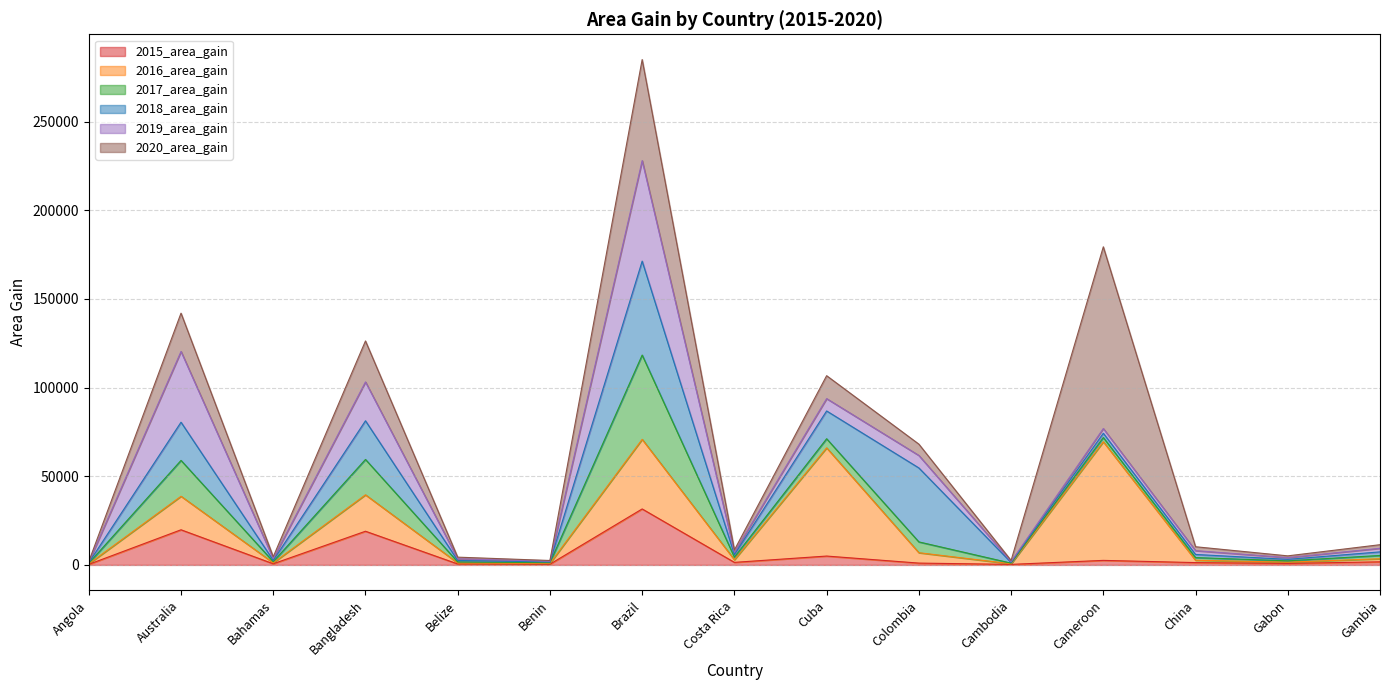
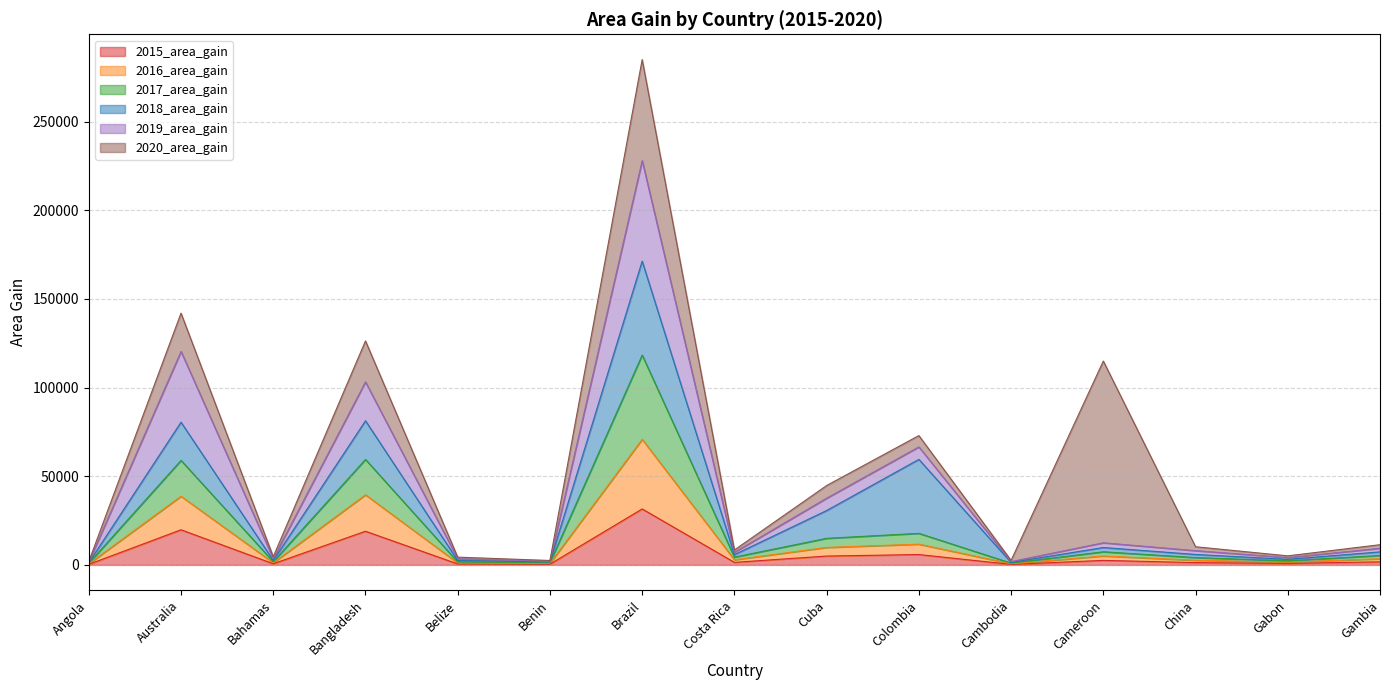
  {
    "2015_area_gain": {
      "Australia": 20000,
      "Bangladesh": 19000,
      "Brazil": 32000,
      "Costa Rica": 1000,
      "Cuba": 5000,
-     "Colombia": 1000,
+     "Colombia": 6000,
      "Cameroon": 3000,
      "Gambia": 2000
    },
    "2016_area_gain": {
      "Australia": 19000,
      "Bangladesh": 21000,
      "Brazil": 39000,
      "Costa Rica": 1000,
-     "Cuba": 61000,
+     "Cuba": 5000,
      "Colombia": 6000,
-     "Cameroon": 67000,
+     "Cameroon": 2000,
      "Gambia": 2000
    },
    "2017_area_gain": {
      "Australia": 20000,
      "Bangladesh": 20000,
      "Brazil": 48000,
      "Cuba": 5000,
      "Colombia": 6000,
      "Cameroon": 2000,
      "China": 2000,
      "Gambia": 2000
    },
    "2018_area_gain": {
      "Australia": 22000,
      "Bangladesh": 22000,
      "Brazil": 53000,
      "Cuba": 16000,
      "Colombia": 42000,
      "Cameroon": 2000,
      "China": 2000,
      "Gambia": 2000
    },
    "2019_area_gain": {
      "Australia": 40000,
      "Bangladesh": 22000,
      "Brazil": 57000,
      "Cuba": 7000,
      "Colombia": 7000,
      "Cameroon": 3000,
      "China": 2000,
      "Gambia": 2000
    },
    "2020_area_gain": {
      "Australia": 22000,
      "Bangladesh": 23000,
      "Brazil": 57000,
-     "Cuba": 13000,
+     "Cuba": 7000,
      "Colombia": 6000,
      "Cameroon": 102000,
      "China": 2000,
      "Gambia": 2000
    }
  }
